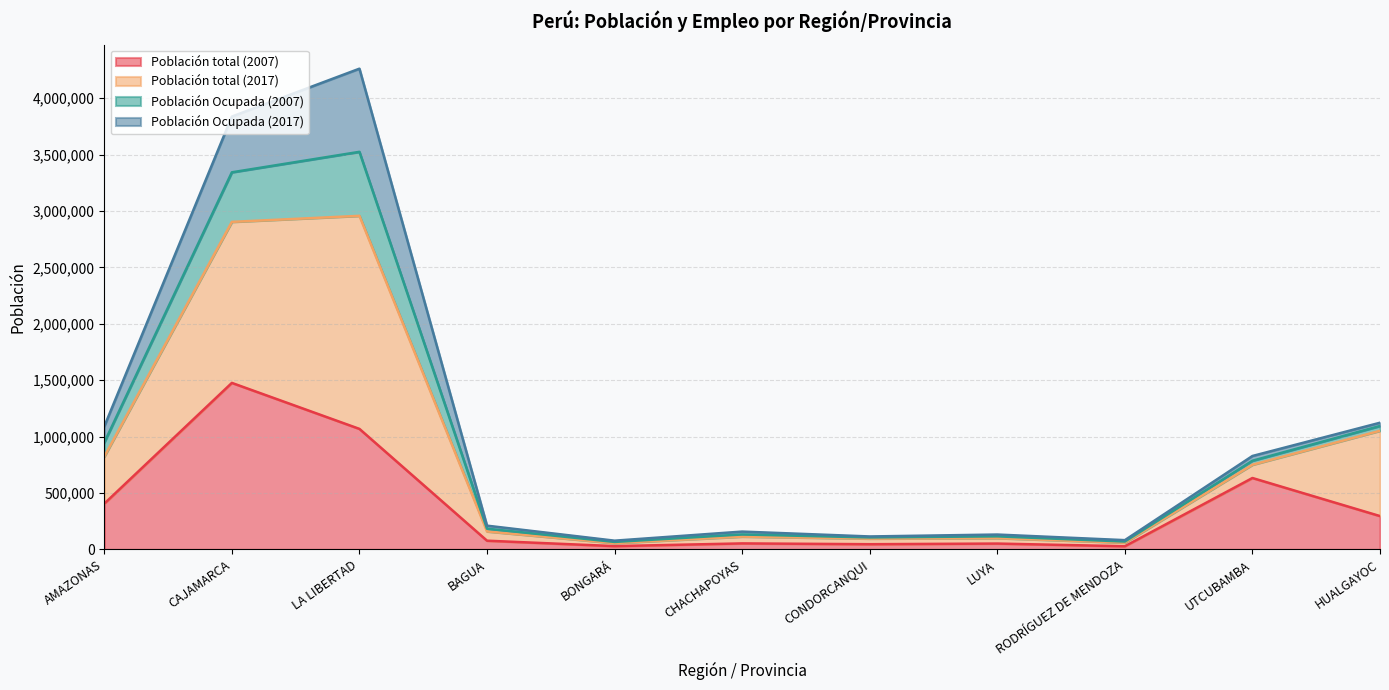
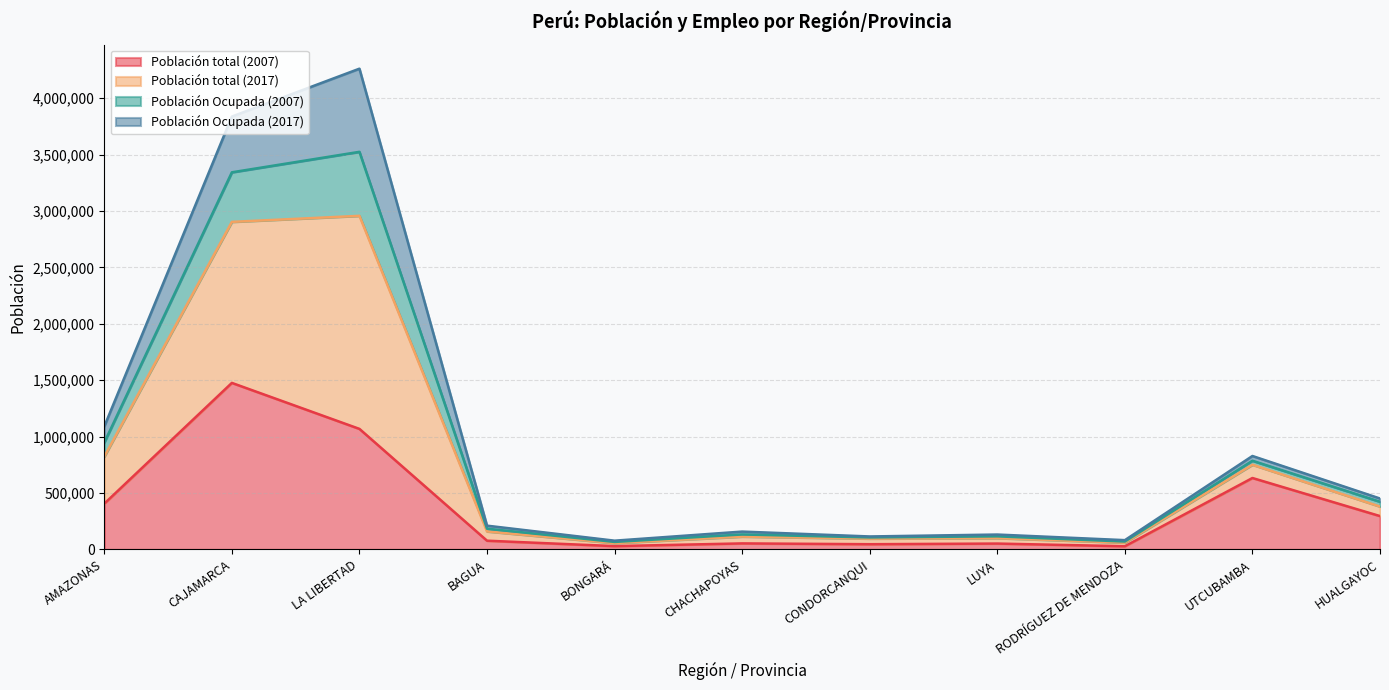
  {
    "Población total (2007)": {
      "AMAZONAS": "410,000",
      "CAJAMARCA": "1,480,000",
      "LA LIBERTAD": "1,070,000",
      "BAGUA": "80,000",
      "BONGARÁ": "30,000",
      "CHACHAPOYAS": "50,000",
      "CONDORCANQUI": "50,000",
      "LUYA": "50,000",
      "RODRÍGUEZ DE MENDOZA": "30,000",
      "UTCUBAMBA": "630,000",
      "HUALGAYOC": "300,000"
    },
    "Población total (2017)": {
      "AMAZONAS": "420,000",
      "CAJAMARCA": "1,430,000",
      "LA LIBERTAD": "1,890,000",
      "BAGUA": "80,000",
      "UTCUBAMBA": "120,000",
-     "HUALGAYOC": "760,000"
+     "HUALGAYOC": "80,000"
    }
  }
